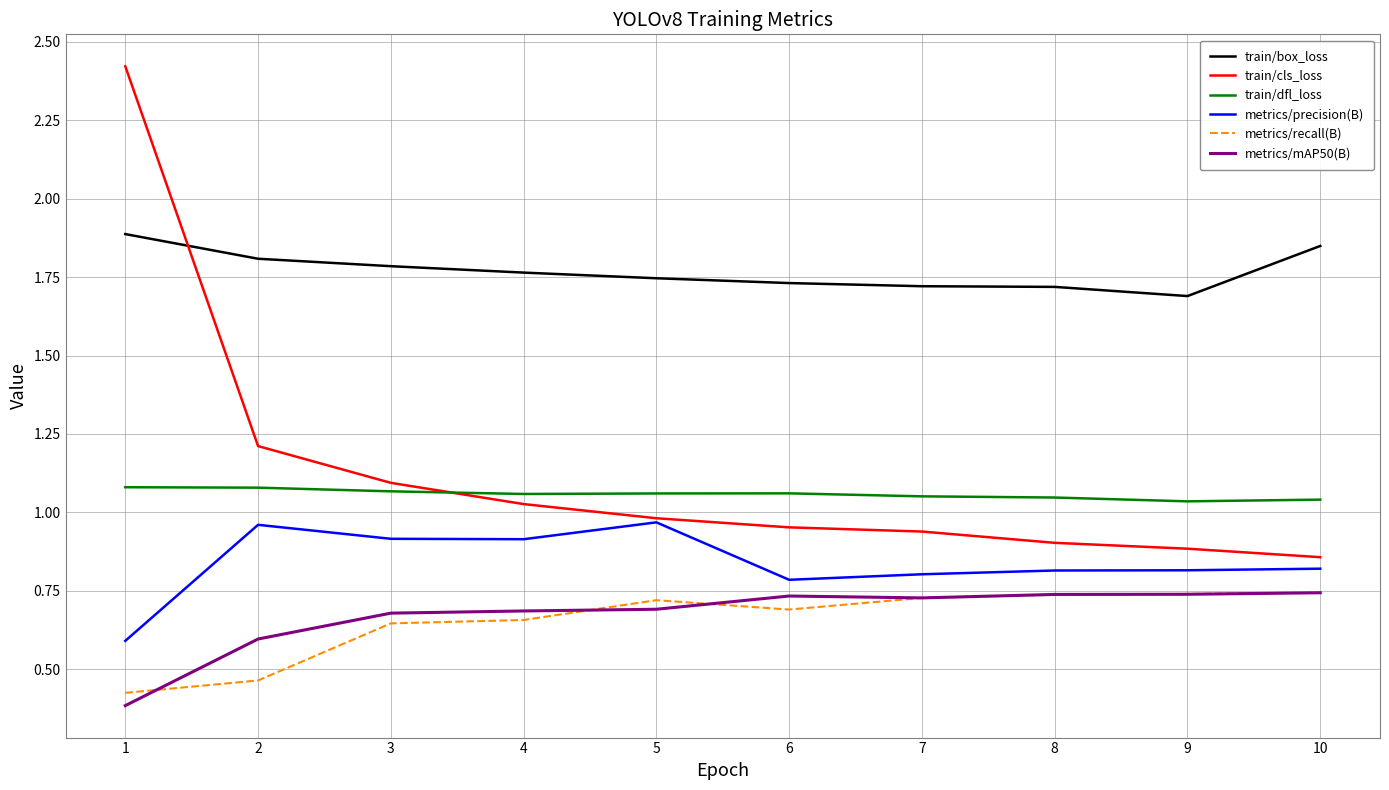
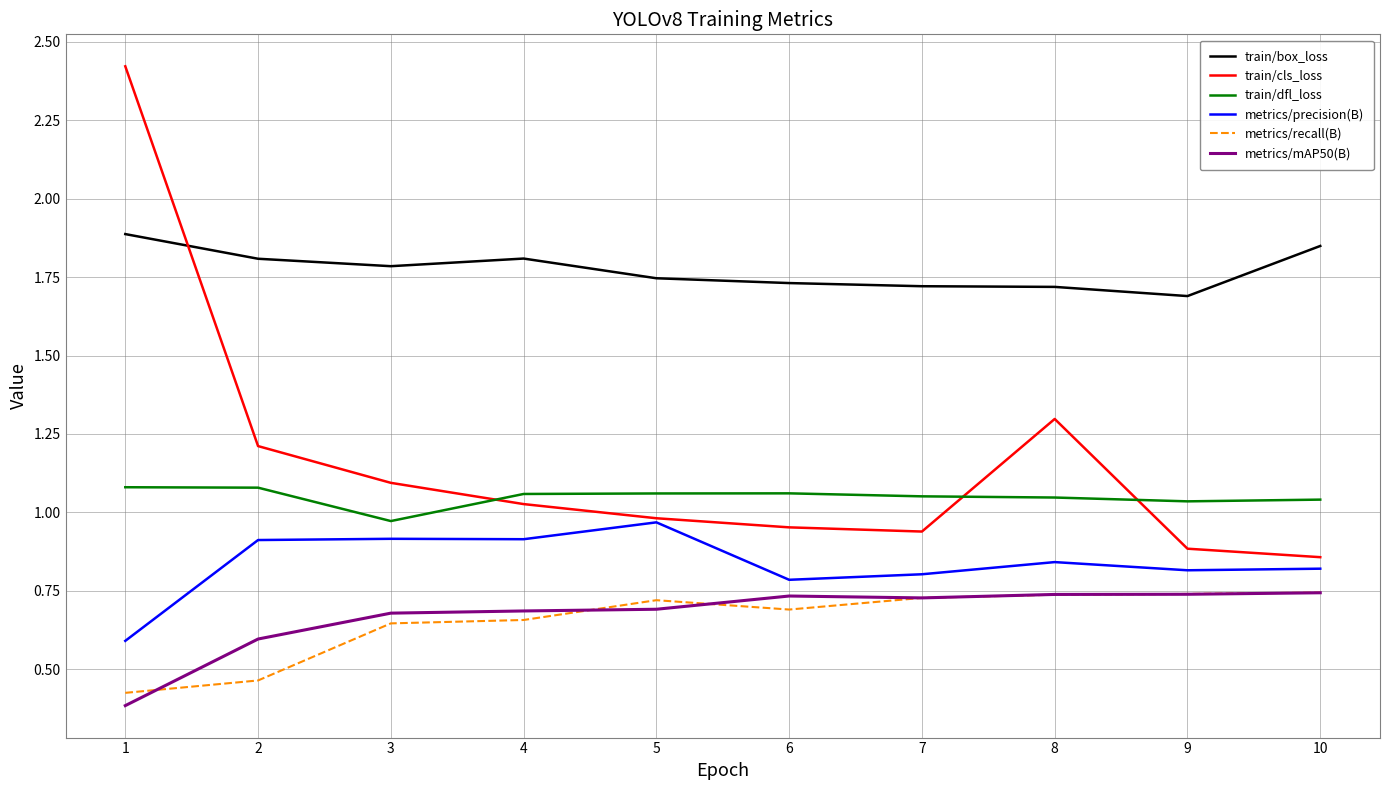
  {
    "train/box_loss": {
      "1": 1.89,
      "2": 1.81,
      "3": 1.78,
-     "4": 1.76,
+     "4": 1.81,
      "5": 1.75,
      "6": 1.73,
      "7": 1.72,
      "8": 1.72,
      "9": 1.69,
      "10": 1.85
    },
    "train/cls_loss": {
      "1": 2.42,
      "2": 1.21,
      "3": 1.09,
      "4": 1.03,
      "5": 0.98,
      "6": 0.95,
      "7": 0.94,
-     "8": 0.90,
+     "8": 1.30,
      "9": 0.88,
      "10": 0.86
    },
    "train/dfl_loss": {
      "1": 1.08,
      "2": 1.08,
-     "3": 1.07,
+     "3": 0.97,
      "4": 1.06,
      "5": 1.06,
      "6": 1.06,
      "7": 1.05,
      "8": 1.05,
      "9": 1.04,
      "10": 1.04
    },
    "metrics/precision(B)": {
      "1": 0.59,
-     "2": 0.96,
+     "2": 0.91,
      "3": 0.92,
      "4": 0.91,
      "5": 0.97,
      "6": 0.79,
      "7": 0.80,
-     "8": 0.81,
+     "8": 0.84,
      "9": 0.82,
      "10": 0.82
    },
    "metrics/recall(B)": {
      "1": 0.42,
      "2": 0.46,
      "3": 0.65,
      "4": 0.66,
      "5": 0.72,
      "6": 0.69
    },
    "metrics/mAP50(B)": {
      "1": 0.38,
      "2": 0.60,
      "3": 0.68,
      "4": 0.69,
      "5": 0.69,
      "6": 0.73
    }
  }
